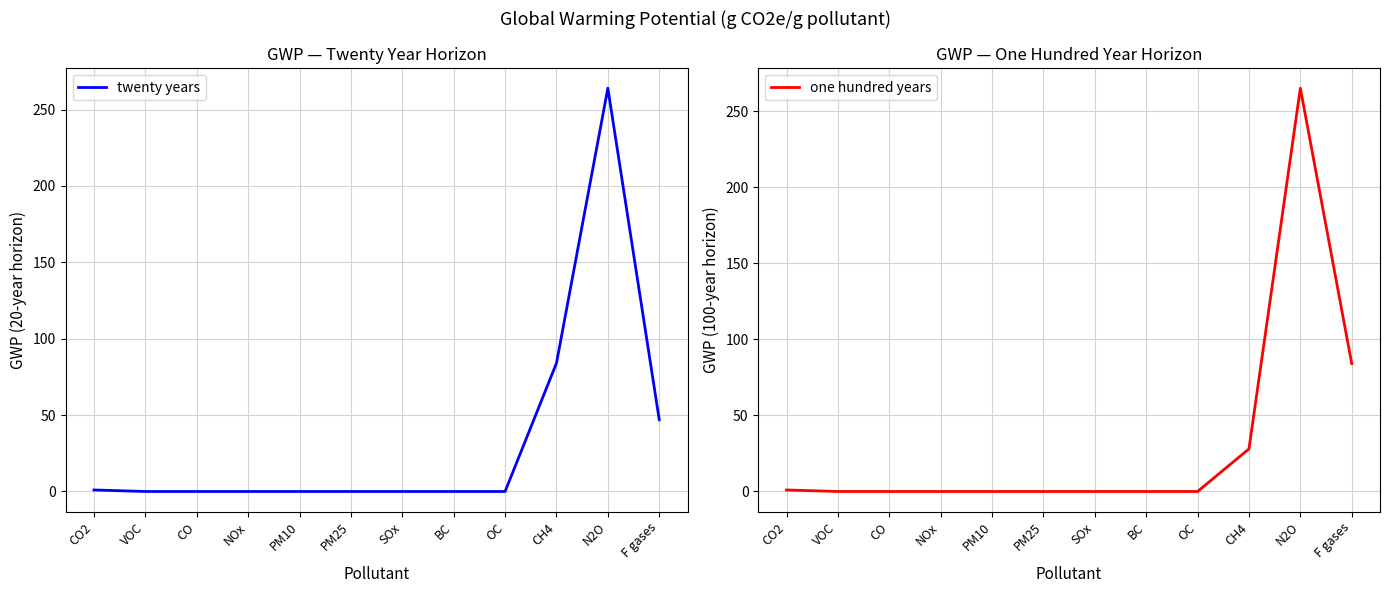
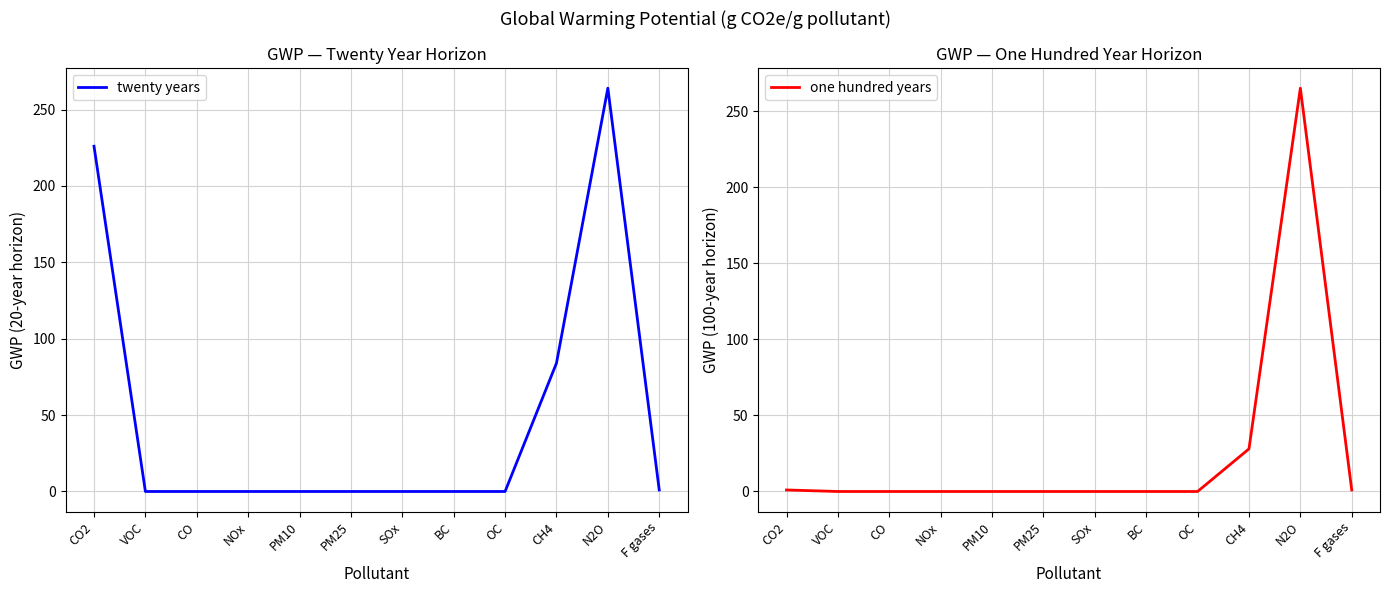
  {
    "GWP — Twenty Year Horizon": {
-     "CO2": 1,
+     "CO2": 226,
      "VOC": 0,
      "CO": 0,
      "NOx": 0,
      "PM10": 0,
      "PM25": 0,
      "SOx": 0,
      "BC": 0,
      "OC": 0,
      "CH4": 84,
      "N2O": 264,
-     "F gases": 47
+     "F gases": 1
    },
    "GWP — One Hundred Year Horizon": {
      "CO2": 1,
      "VOC": 0,
      "CO": 0,
      "NOx": 0,
      "PM10": 0,
      "PM25": 0,
      "SOx": 0,
      "BC": 0,
      "OC": 0,
      "CH4": 28,
      "N2O": 265,
-     "F gases": 84
+     "F gases": 1
    }
  }
